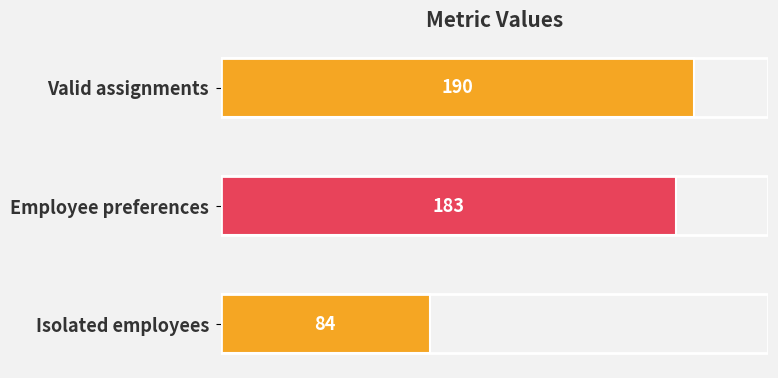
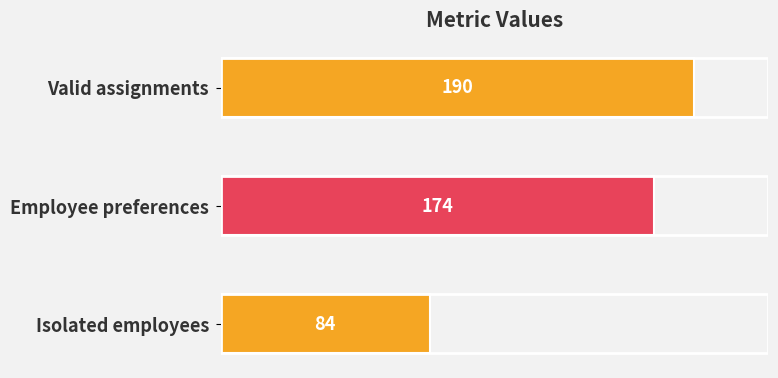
  {
    "Valid assignments": 190,
-   "Employee preferences": 183,
+   "Employee preferences": 174,
    "Isolated employees": 84
  }
